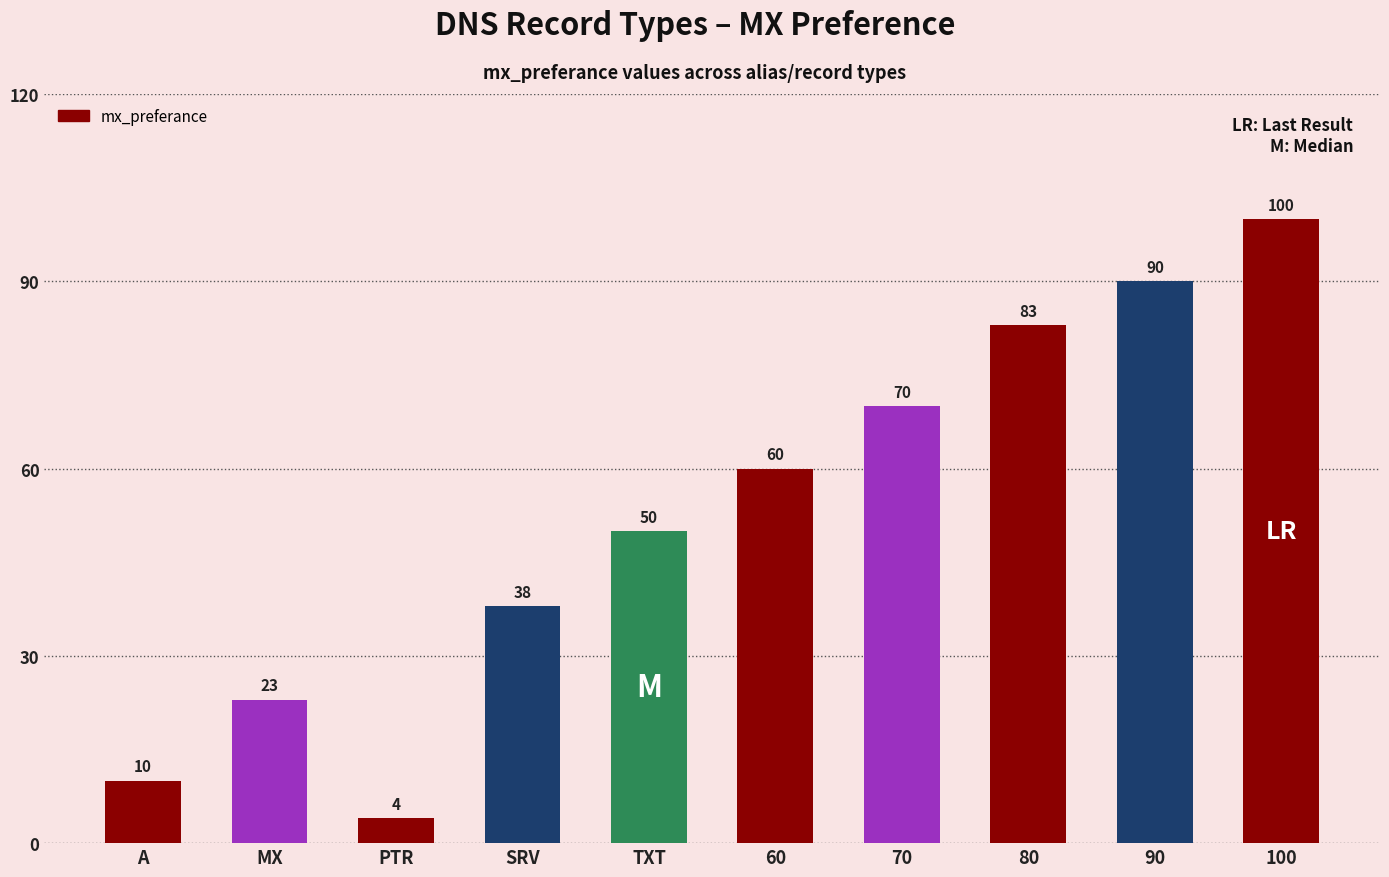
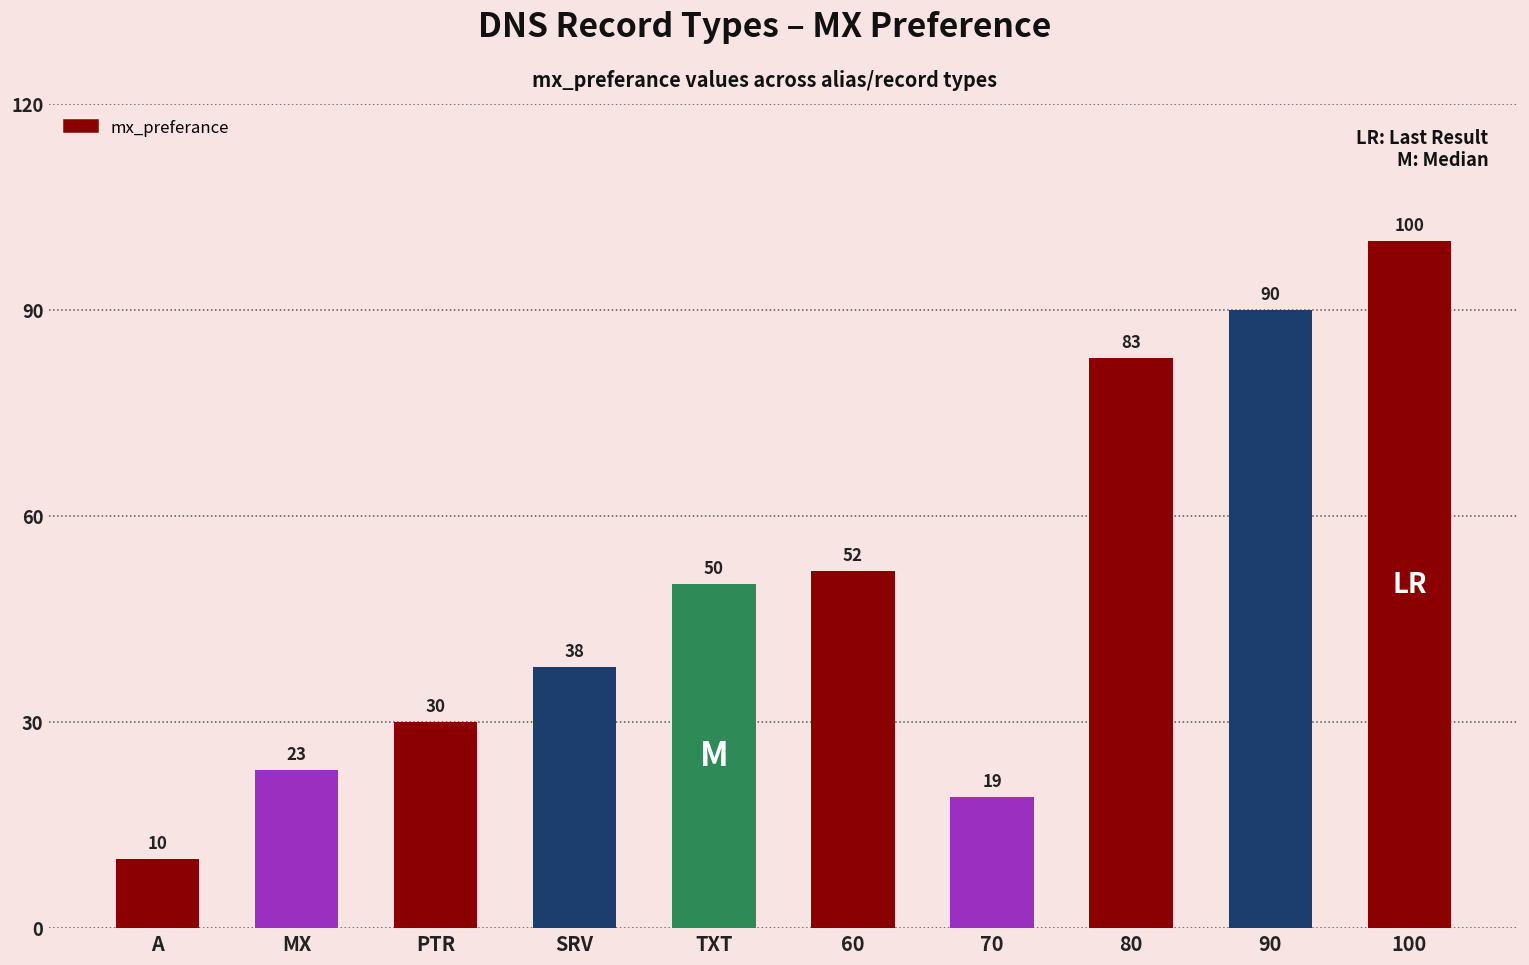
  {
    "A": 10,
    "MX": 23,
-   "PTR": 4,
+   "PTR": 30,
    "SRV": 38,
    "TXT": 50,
-   "60": 60,
-   "70": 70,
+   "60": 52,
+   "70": 19,
    "80": 83,
    "90": 90,
    "100": 100
  }
